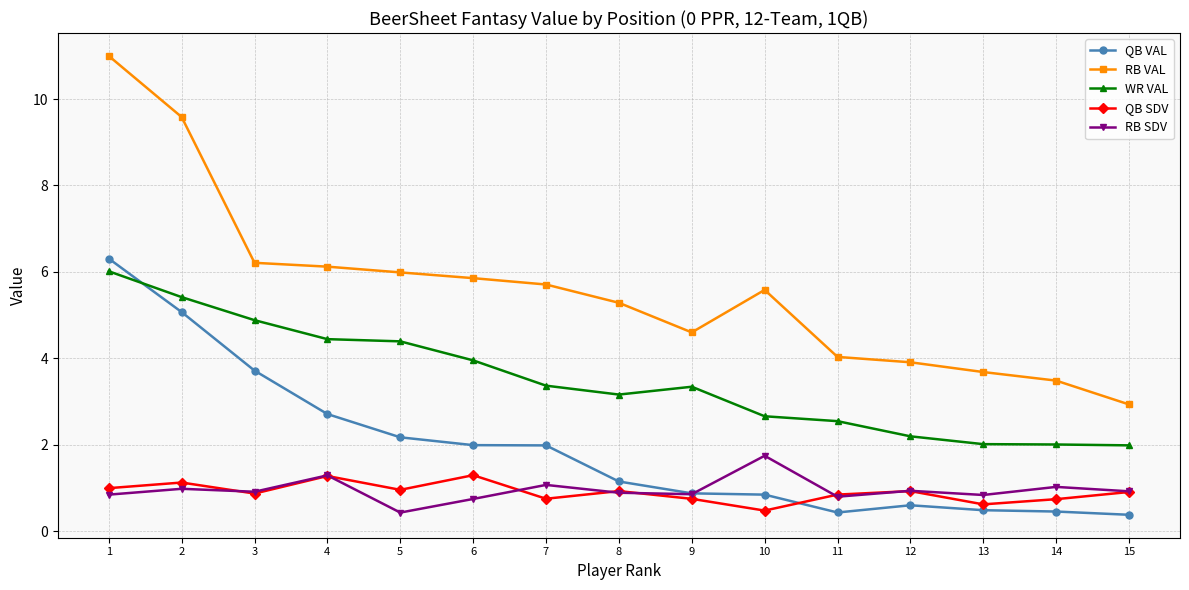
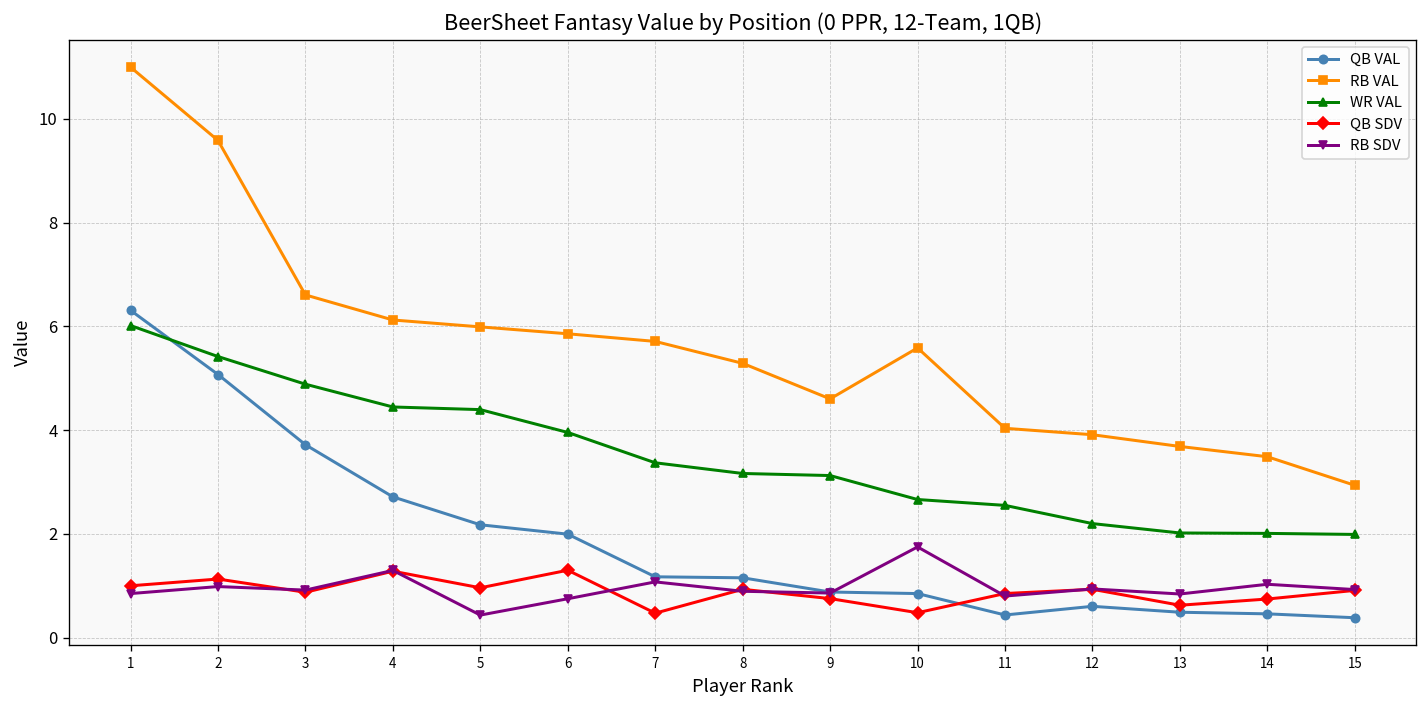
  {
    "QB VAL": {
      "1": 6.3,
      "2": 5.1,
      "3": 3.7,
      "4": 2.7,
      "5": 2.2,
      "6": 2.0,
-     "7": 2.0,
+     "7": 1.2,
      "8": 1.2,
      "10": 0.8,
      "11": 0.4,
      "12": 0.6,
      "13": 0.5,
      "14": 0.5,
      "15": 0.4
    },
    "RB VAL": {
      "1": 11.0,
      "2": 9.6,
-     "3": 6.2,
+     "3": 6.6,
      "4": 6.1,
      "5": 6.0,
      "6": 5.9,
      "7": 5.7,
      "8": 5.3,
      "9": 4.6,
      "10": 5.6,
      "11": 4.0,
      "12": 3.9,
      "13": 3.7,
      "14": 3.5,
      "15": 2.9
    },
    "WR VAL": {
      "1": 6.0,
      "2": 5.4,
      "3": 4.9,
      "4": 4.4,
      "5": 4.4,
      "6": 4.0,
      "7": 3.4,
      "8": 3.2,
-     "9": 3.3,
+     "9": 3.1,
      "10": 2.7,
      "11": 2.5,
      "12": 2.2,
      "13": 2.0,
      "14": 2.0,
      "15": 2.0
    },
    "QB SDV": {
      "1": 1.0,
      "2": 1.1,
      "5": 1.0,
      "6": 1.3,
-     "7": 0.8,
+     "7": 0.5,
      "9": 0.8,
      "10": 0.5,
      "13": 0.6,
      "14": 0.7
    },
    "RB SDV": {
      "1": 0.8,
      "2": 1.0,
      "5": 0.4,
      "6": 0.7,
      "7": 1.1,
      "10": 1.7,
      "13": 0.8,
      "14": 1.0
    }
  }
